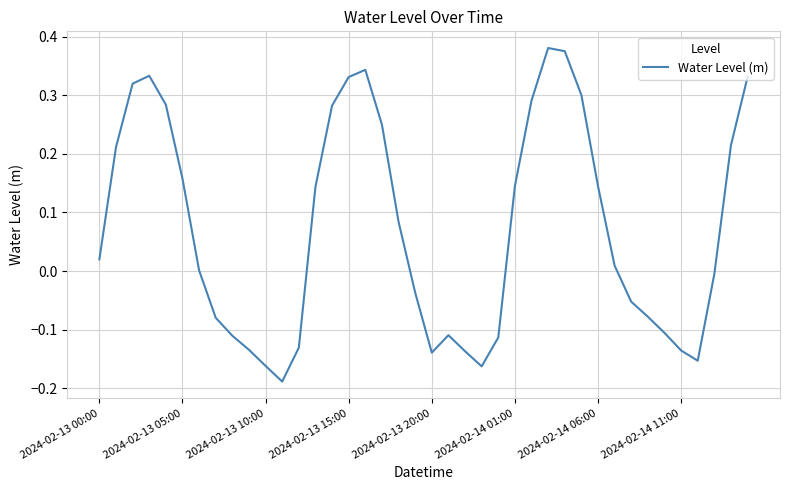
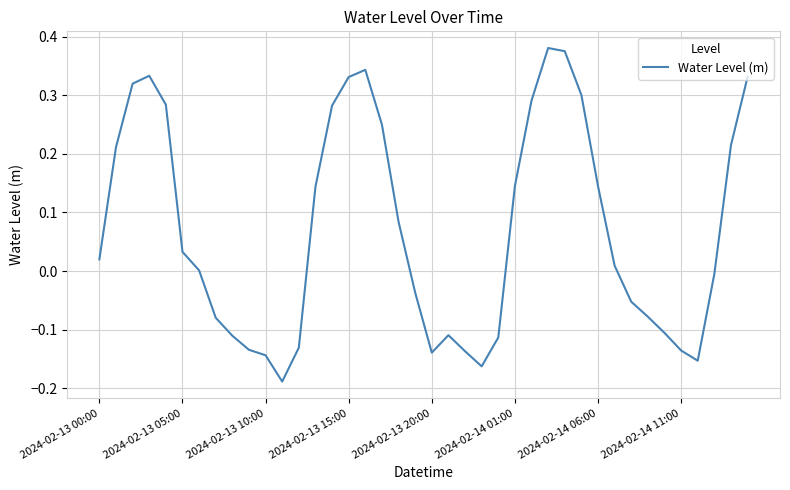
  {
    "2024-02-13 00:00": 0.02,
-   "2024-02-13 05:00": 0.16,
-   "2024-02-13 10:00": -0.16,
+   "2024-02-13 05:00": 0.03,
+   "2024-02-13 10:00": -0.14,
    "2024-02-13 15:00": 0.33,
    "2024-02-13 20:00": -0.14,
    "2024-02-14 01:00": 0.14,
    "2024-02-14 06:00": 0.14,
    "2024-02-14 11:00": -0.14
  }
